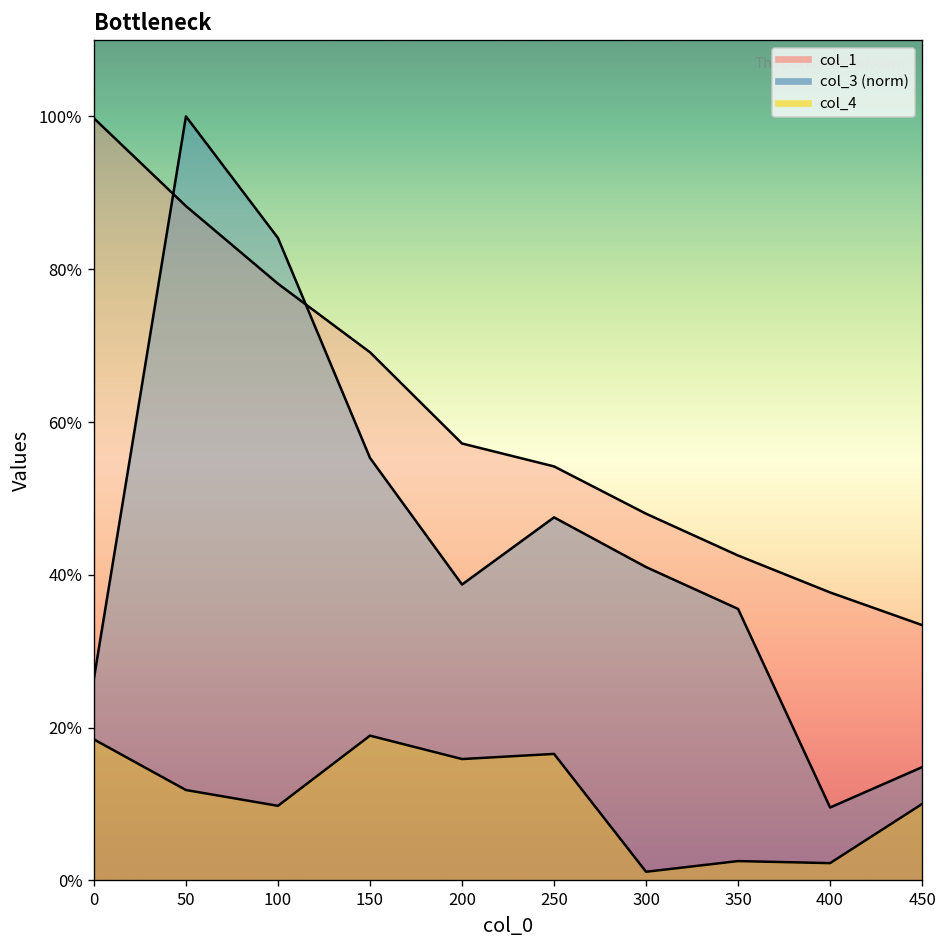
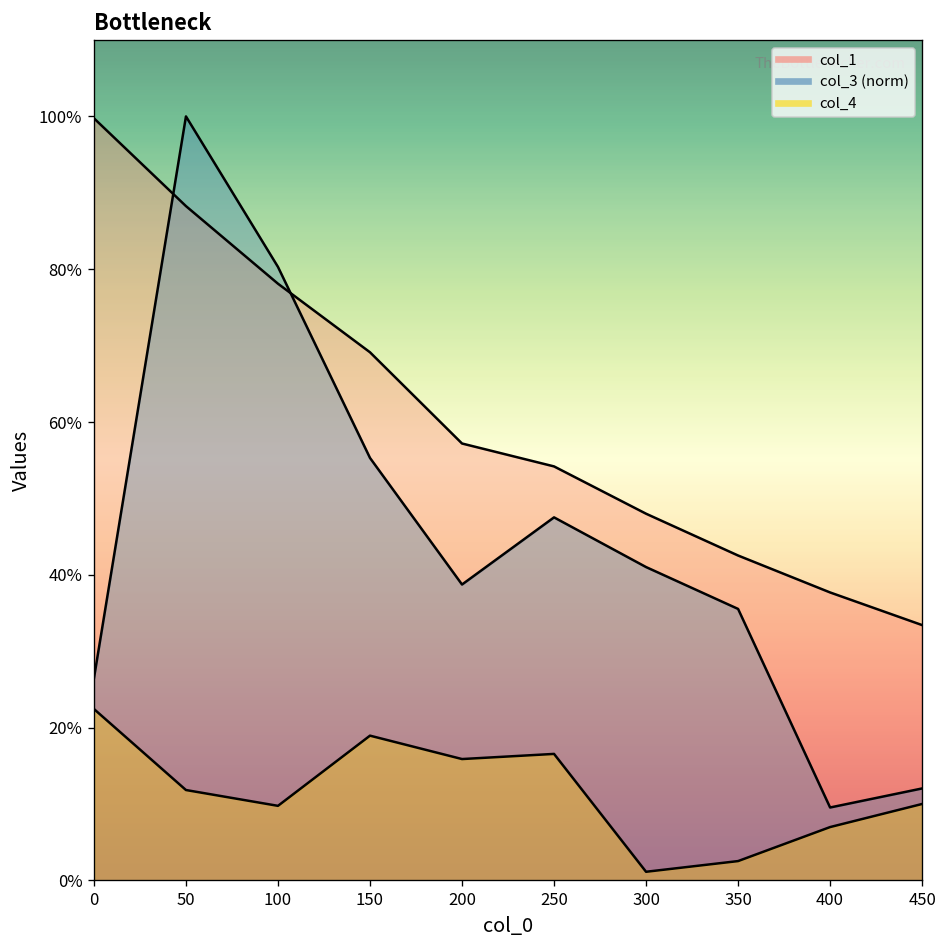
  {
    "col_1": {
      "0": "100%",
      "50": "88%",
      "100": "78%",
      "150": "69%",
      "200": "57%",
      "250": "54%",
      "300": "48%",
      "350": "43%",
      "400": "38%",
      "450": "33%"
    },
    "col_3 (norm)": {
      "0": "26%",
      "50": "100%",
-     "100": "84%",
+     "100": "80%",
      "150": "55%",
      "200": "39%",
      "250": "48%",
      "300": "41%",
      "350": "36%",
      "400": "10%",
-     "450": "15%"
+     "450": "12%"
    },
    "col_4": {
-     "0": "18%",
+     "0": "22%",
      "50": "12%",
      "100": "10%",
      "150": "19%",
      "200": "16%",
      "250": "17%",
      "300": "1%",
      "350": "3%",
-     "400": "2%",
+     "400": "7%",
      "450": "10%"
    }
  }
